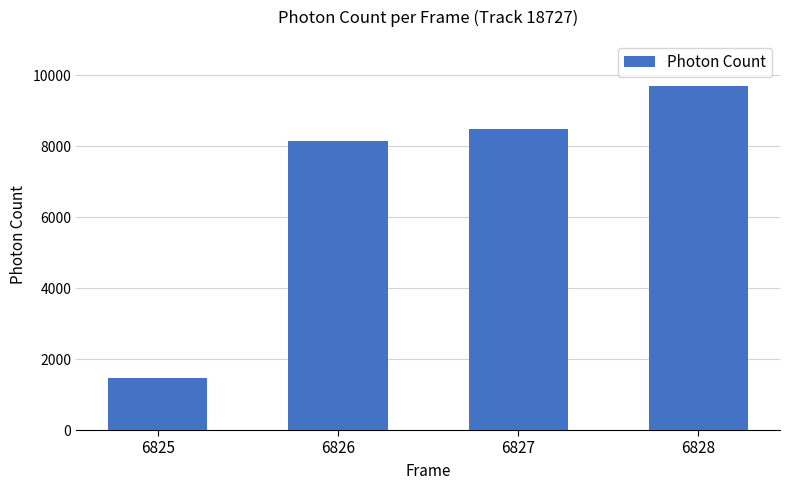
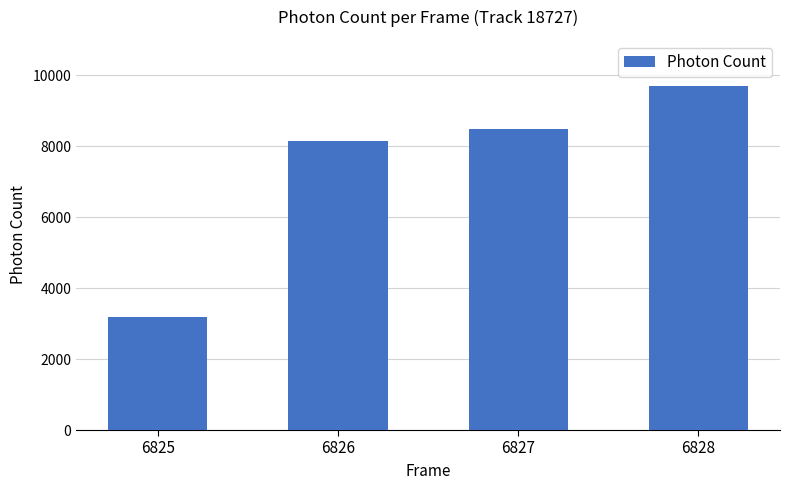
  {
-   "6825": 1500,
+   "6825": 3200,
    "6826": 8200,
    "6827": 8500,
    "6828": 9700
  }
